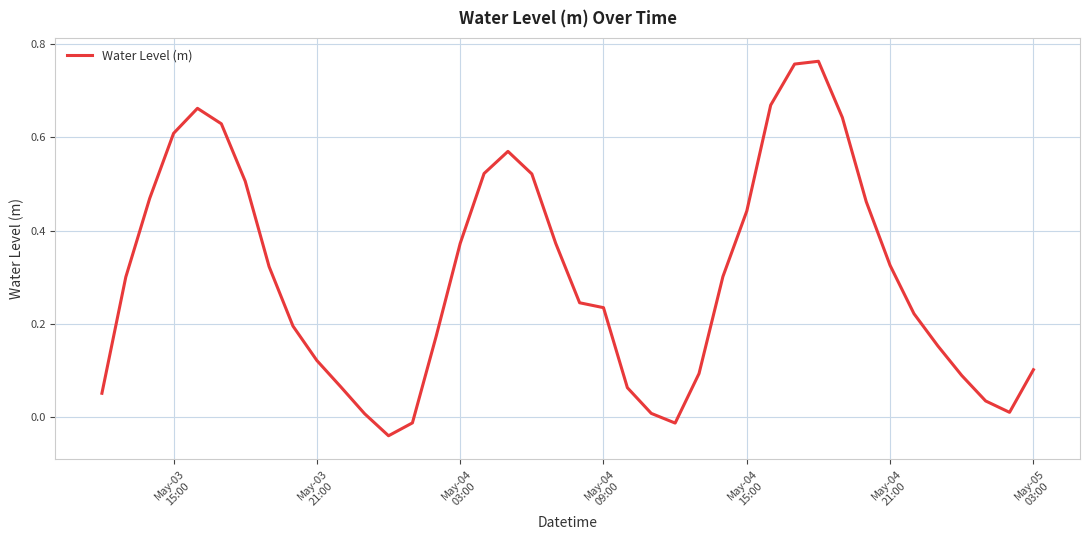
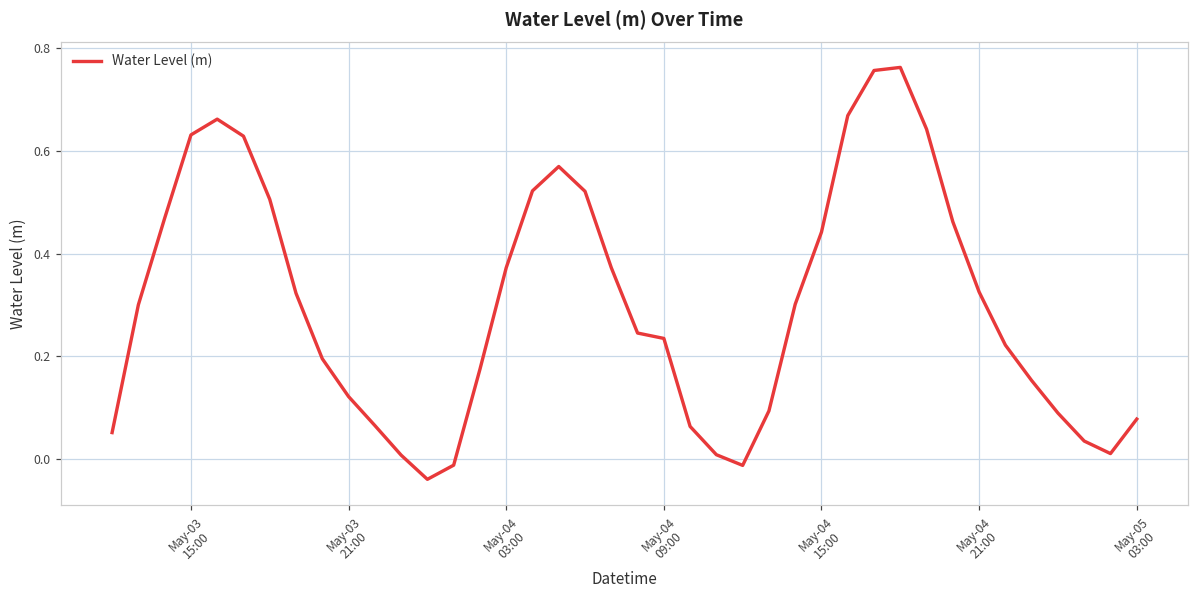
  {
-   "May-03 15:00": 0.61,
+   "May-03 15:00": 0.63,
    "May-03 21:00": 0.12,
    "May-04 03:00": 0.37,
    "May-04 09:00": 0.23,
    "May-04 15:00": 0.44,
    "May-04 21:00": 0.33,
-   "May-05 03:00": 0.10
+   "May-05 03:00": 0.08
  }
